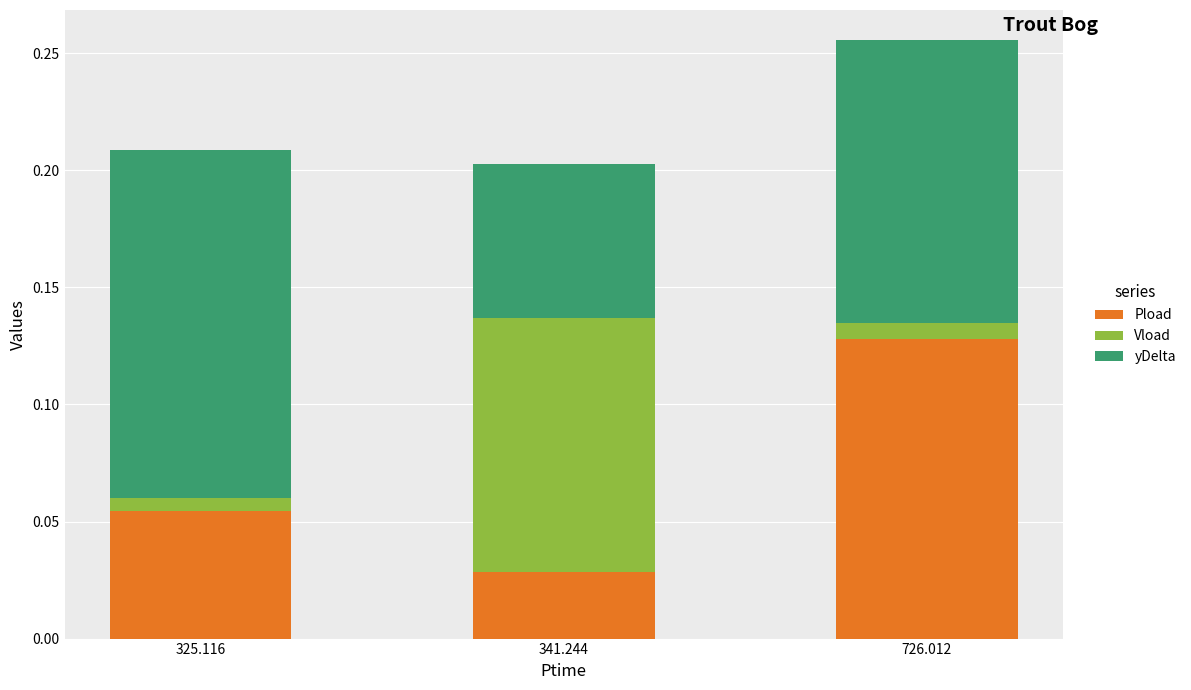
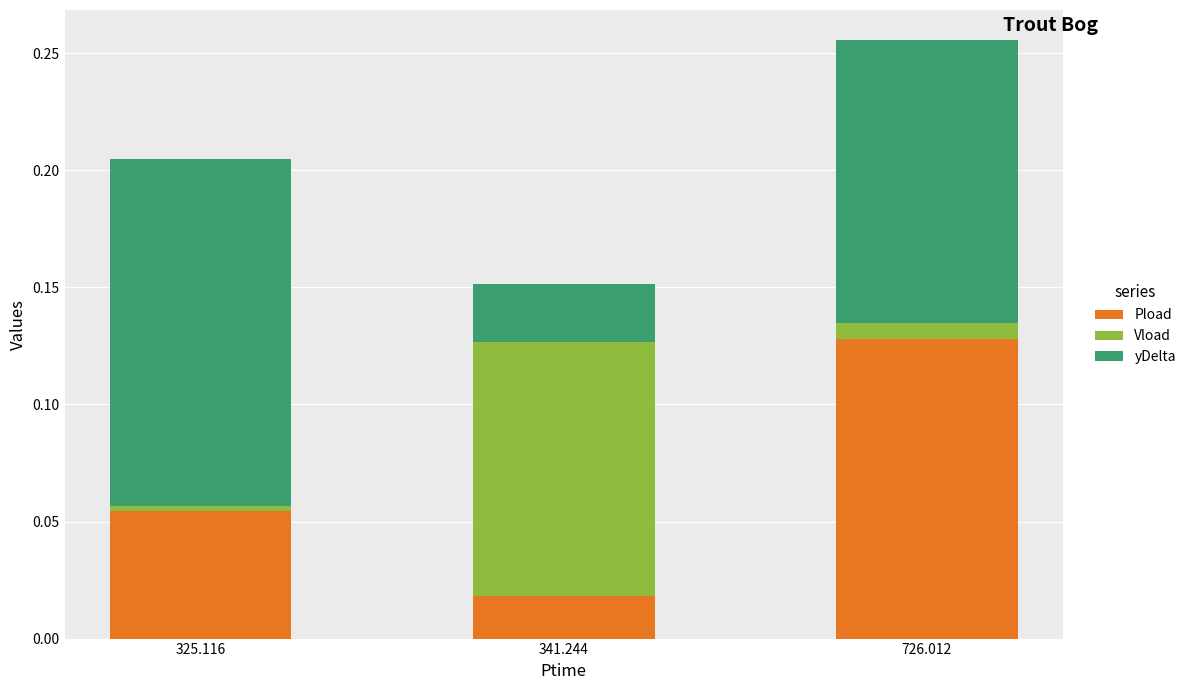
  {
    "Pload": {
      "325.116": 0.054,
-     "341.244": 0.028,
+     "341.244": 0.018,
      "726.012": 0.128
    },
    "Vload": {
-     "325.116": 0.006,
+     "325.116": 0.002,
      "341.244": 0.108,
      "726.012": 0.007
    },
    "yDelta": {
      "325.116": 0.148,
-     "341.244": 0.066,
+     "341.244": 0.025,
      "726.012": 0.121
    }
  }
